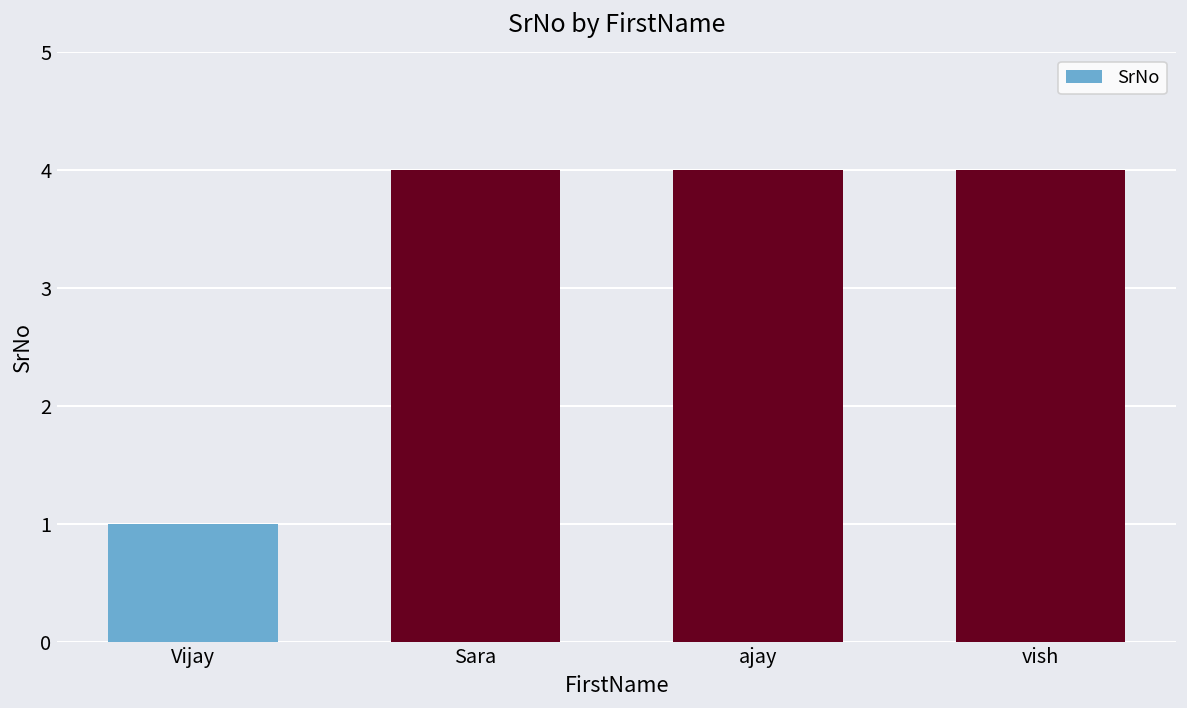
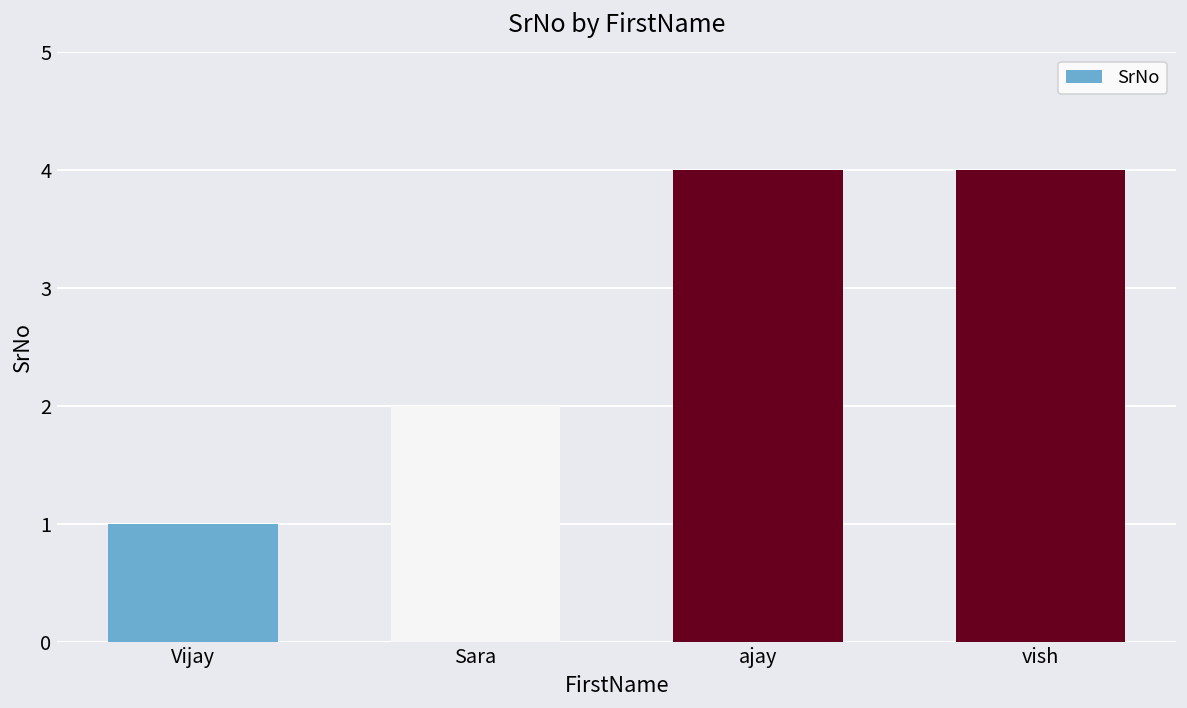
  {
    "Vijay": 1,
-   "Sara": 4,
+   "Sara": 2,
    "ajay": 4,
    "vish": 4
  }
